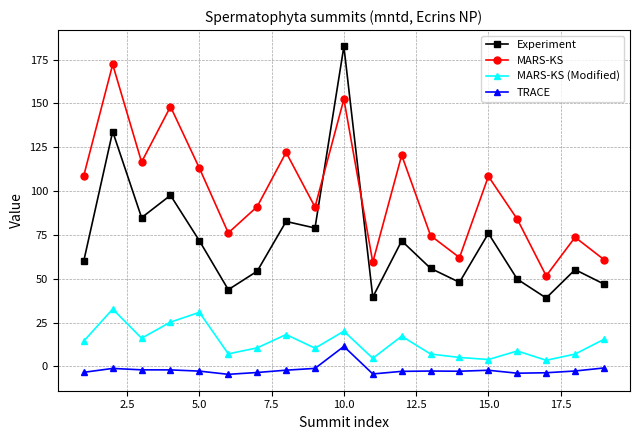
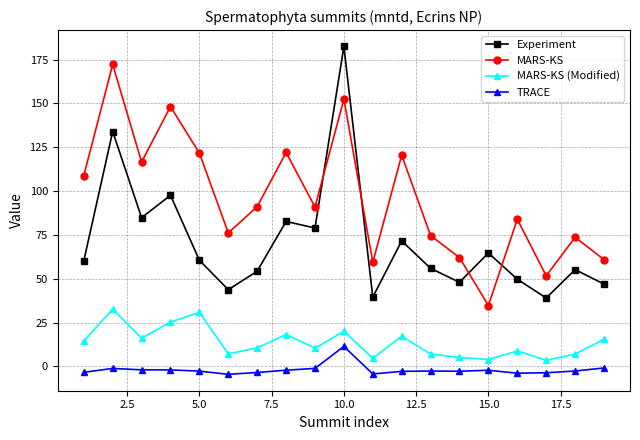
  {
    "Experiment": {
-     "5.0": 72,
+     "5.0": 61,
      "10.0": 182,
-     "15.0": 76
+     "15.0": 65
    },
    "MARS-KS": {
-     "5.0": 113,
+     "5.0": 122,
      "10.0": 152,
-     "15.0": 108
+     "15.0": 35
    },
    "MARS-KS (Modified)": {
      "5.0": 31,
      "10.0": 20,
      "15.0": 4
    },
    "TRACE": {
      "5.0": -3,
      "10.0": 11,
      "15.0": -2
    }
  }
